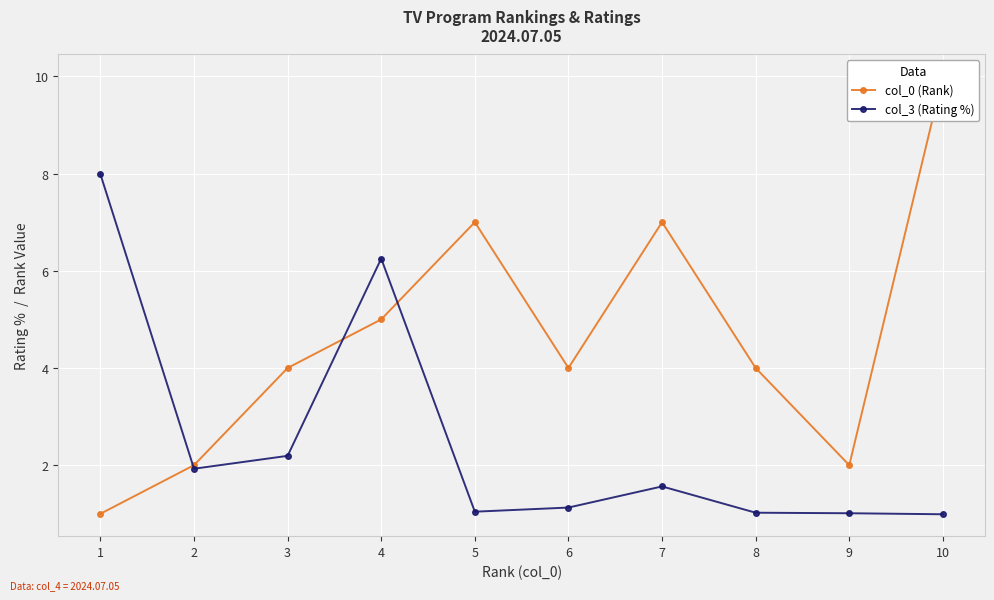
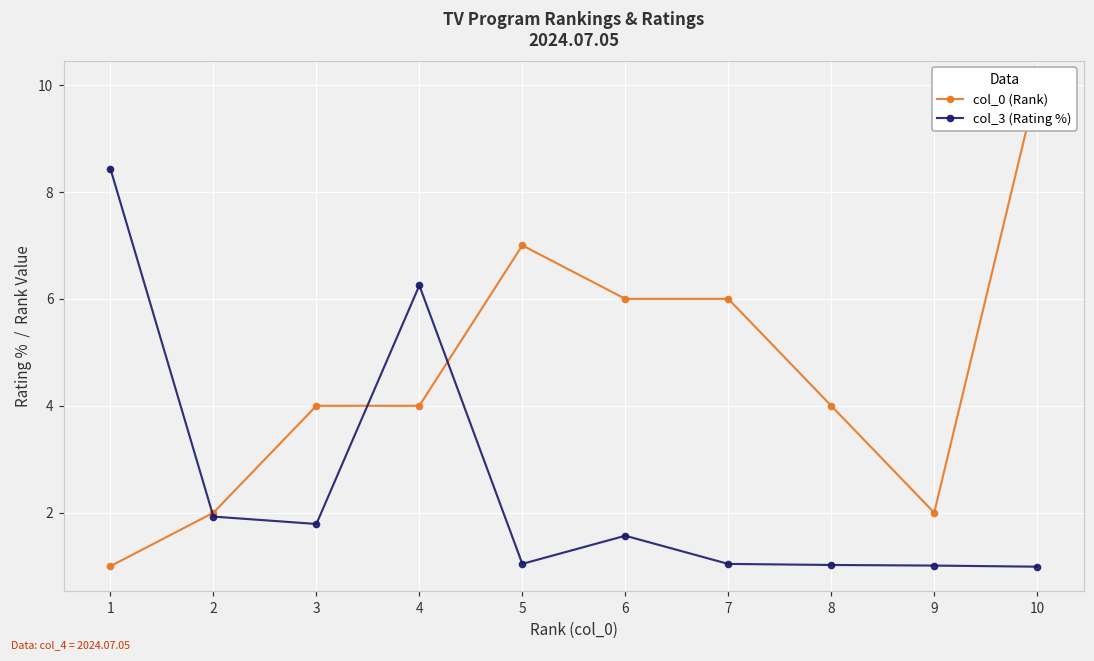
  {
    "col_0 (Rank)": {
      "1": 1,
      "2": 2,
      "3": 4,
-     "4": 5,
+     "4": 4,
      "5": 7,
-     "6": 4,
-     "7": 7,
+     "6": 6,
+     "7": 6,
      "8": 4,
      "9": 2
    },
    "col_3 (Rating %)": {
-     "1": 8.0,
+     "1": 8.4,
      "2": 1.9,
-     "3": 2.2,
+     "3": 1.8,
      "4": 6.3,
      "5": 1.0,
-     "6": 1.1,
-     "7": 1.6,
+     "6": 1.6,
+     "7": 1.0,
      "8": 1.0,
      "9": 1.0,
      "10": 1.0
    }
  }
